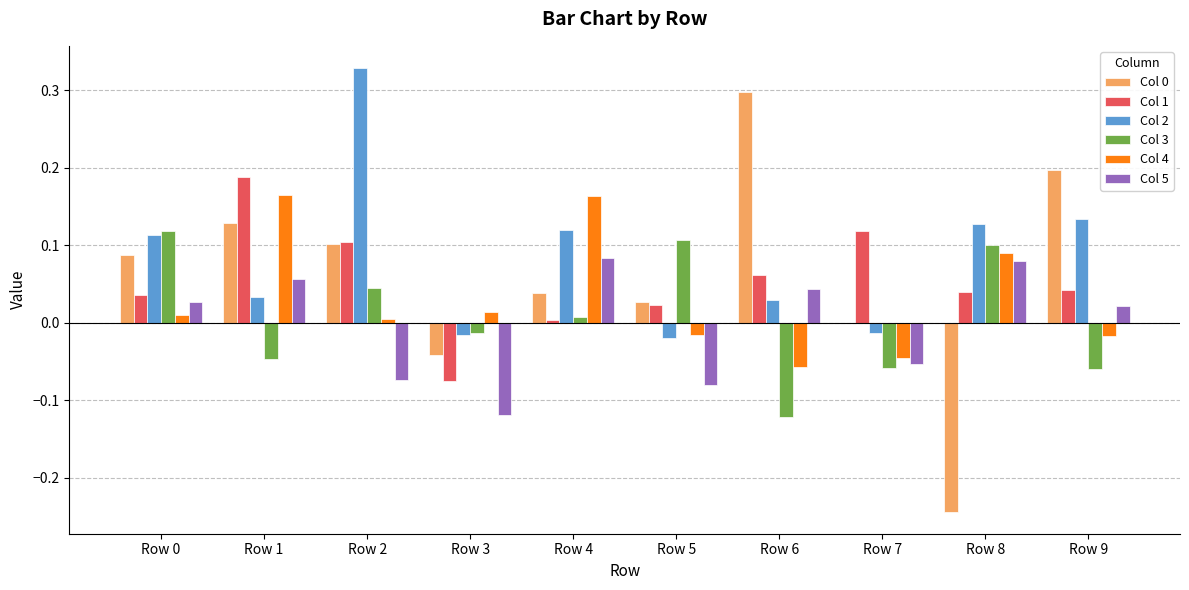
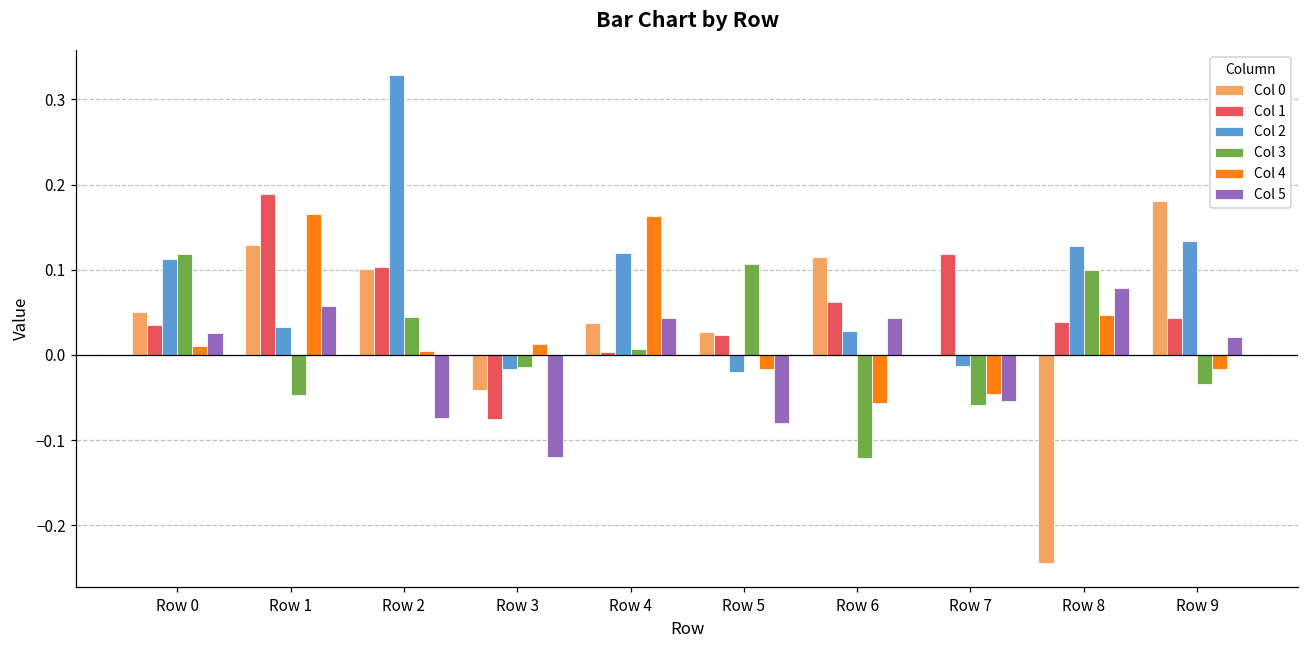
  {
    "Col 0": {
-     "Row 0": 0.09,
+     "Row 0": 0.05,
      "Row 1": 0.13,
      "Row 2": 0.10,
      "Row 3": -0.04,
      "Row 4": 0.04,
      "Row 5": 0.03,
-     "Row 6": 0.30,
+     "Row 6": 0.11,
      "Row 8": -0.24,
-     "Row 9": 0.20
+     "Row 9": 0.18
    },
    "Col 1": {
      "Row 0": 0.04,
      "Row 1": 0.19,
      "Row 2": 0.10,
      "Row 3": -0.08,
      "Row 4": 0.00,
      "Row 5": 0.02,
      "Row 6": 0.06,
      "Row 7": 0.12,
      "Row 8": 0.04,
      "Row 9": 0.04
    },
    "Col 2": {
      "Row 0": 0.11,
      "Row 1": 0.03,
      "Row 2": 0.33,
      "Row 3": -0.02,
      "Row 4": 0.12,
      "Row 5": -0.02,
      "Row 6": 0.03,
      "Row 7": -0.01,
      "Row 8": 0.13,
      "Row 9": 0.13
    },
    "Col 3": {
      "Row 0": 0.12,
      "Row 1": -0.05,
      "Row 2": 0.04,
      "Row 3": -0.01,
      "Row 4": 0.01,
      "Row 5": 0.11,
      "Row 6": -0.12,
      "Row 7": -0.06,
      "Row 8": 0.10,
-     "Row 9": -0.06
+     "Row 9": -0.03
    },
    "Col 4": {
      "Row 0": 0.01,
      "Row 1": 0.17,
      "Row 2": 0.01,
      "Row 3": 0.01,
      "Row 4": 0.16,
      "Row 5": -0.02,
      "Row 6": -0.06,
      "Row 7": -0.05,
-     "Row 8": 0.09,
+     "Row 8": 0.05,
      "Row 9": -0.02
    },
    "Col 5": {
      "Row 0": 0.03,
      "Row 1": 0.06,
      "Row 2": -0.07,
      "Row 3": -0.12,
-     "Row 4": 0.08,
+     "Row 4": 0.04,
      "Row 5": -0.08,
      "Row 6": 0.04,
      "Row 7": -0.05,
      "Row 8": 0.08,
      "Row 9": 0.02
    }
  }
